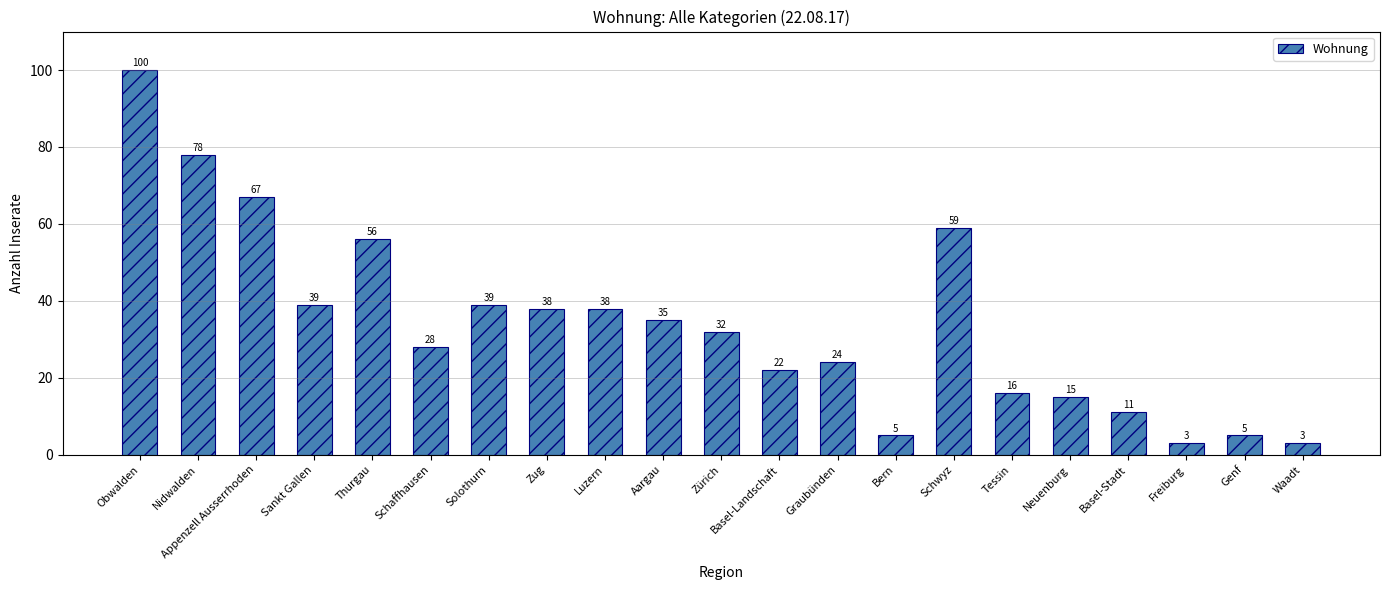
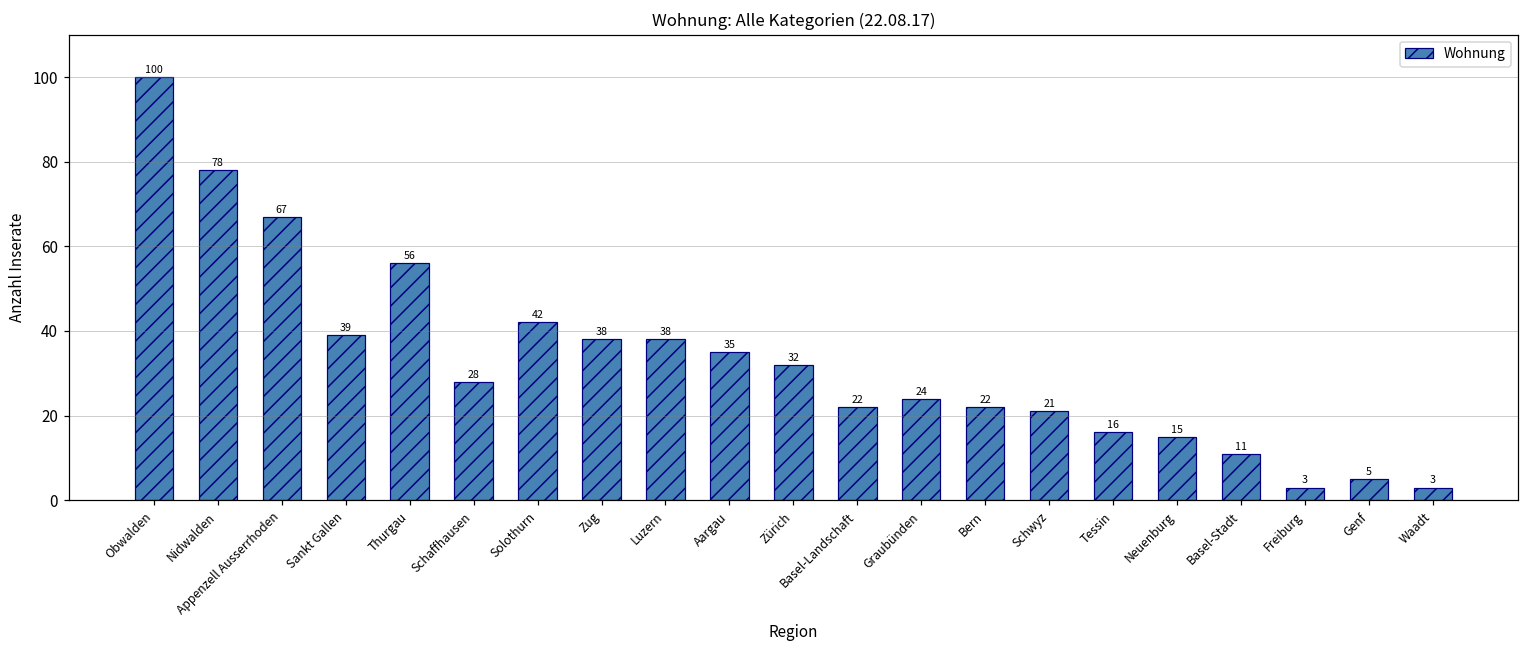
  {
    "Obwalden": 100,
    "Nidwalden": 78,
    "Appenzell Ausserrhoden": 67,
    "Sankt Gallen": 39,
    "Thurgau": 56,
    "Schaffhausen": 28,
-   "Solothurn": 39,
+   "Solothurn": 42,
    "Zug": 38,
    "Luzern": 38,
    "Aargau": 35,
    "Zürich": 32,
    "Basel-Landschaft": 22,
    "Graubünden": 24,
-   "Bern": 5,
-   "Schwyz": 59,
+   "Bern": 22,
+   "Schwyz": 21,
    "Tessin": 16,
    "Neuenburg": 15,
    "Basel-Stadt": 11,
    "Freiburg": 3,
    "Genf": 5,
    "Waadt": 3
  }
